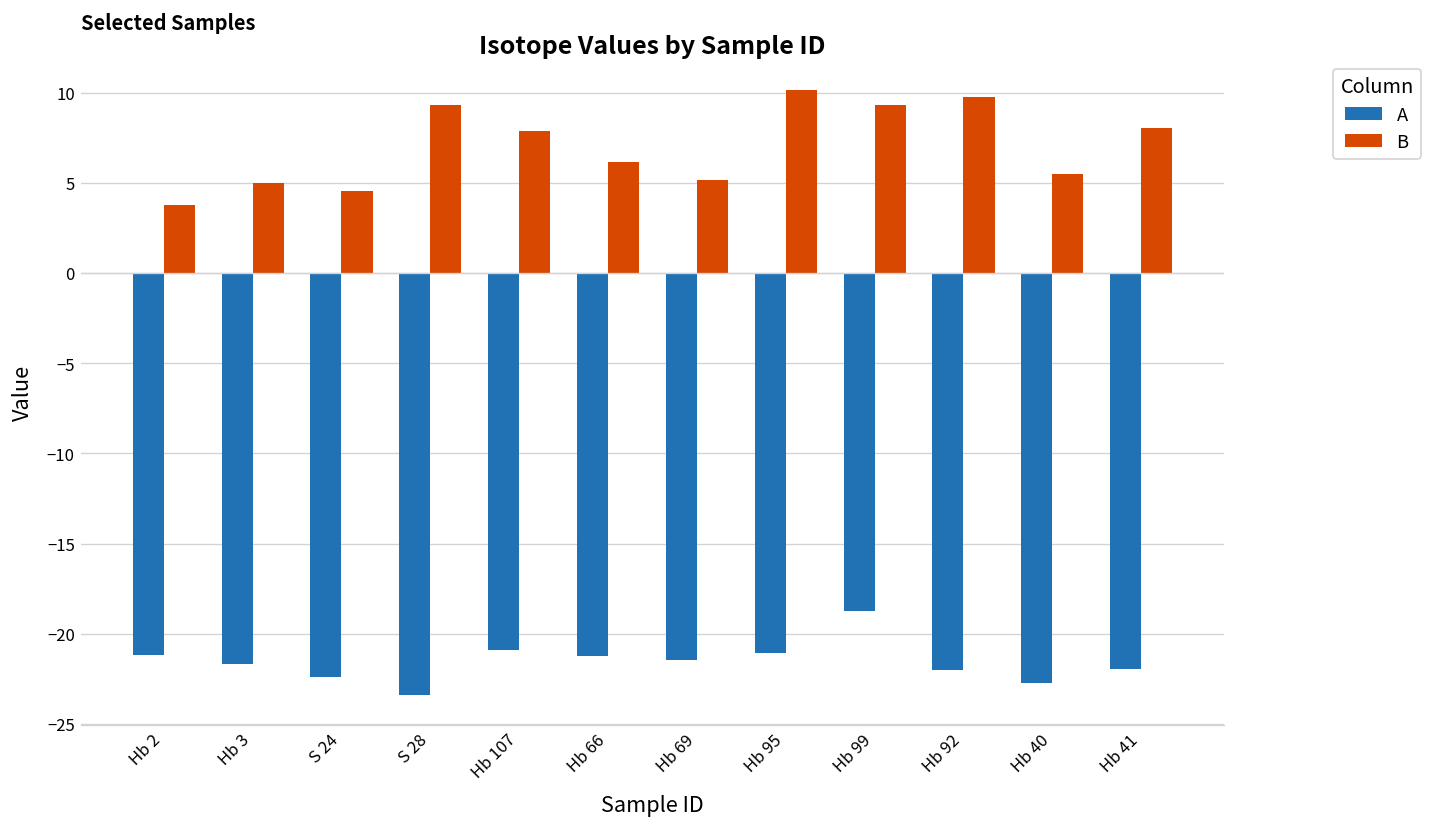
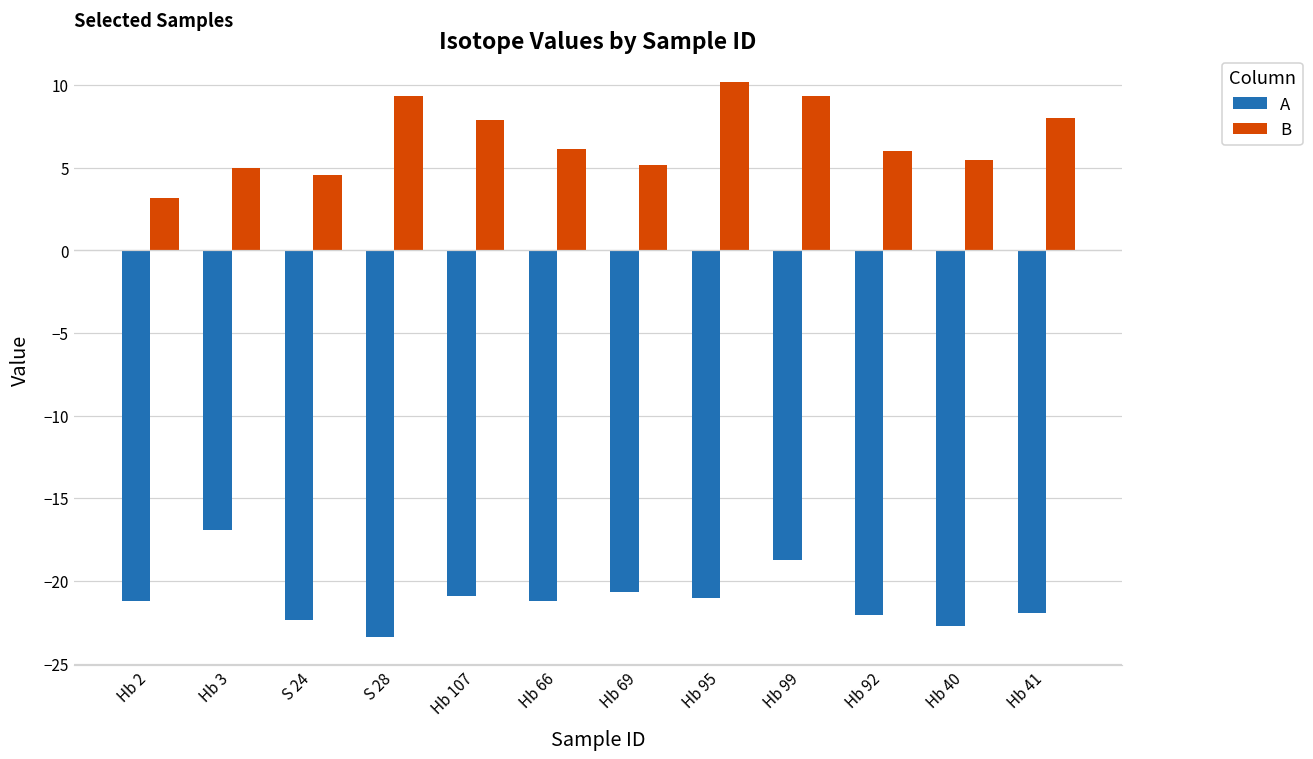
  {
    "A": {
      "Hb 2": -21.2,
-     "Hb 3": -21.7,
+     "Hb 3": -16.9,
      "S 24": -22.4,
      "S 28": -23.4,
      "Hb 107": -20.9,
      "Hb 66": -21.2,
-     "Hb 69": -21.5,
+     "Hb 69": -20.7,
      "Hb 95": -21.1,
      "Hb 99": -18.8,
      "Hb 92": -22.0,
      "Hb 40": -22.7,
      "Hb 41": -22.0
    },
    "B": {
-     "Hb 2": 3.8,
+     "Hb 2": 3.2,
      "Hb 3": 5.0,
      "S 24": 4.6,
      "S 28": 9.4,
      "Hb 107": 7.9,
      "Hb 66": 6.2,
      "Hb 69": 5.2,
      "Hb 95": 10.2,
      "Hb 99": 9.4,
-     "Hb 92": 9.8,
+     "Hb 92": 6.0,
      "Hb 40": 5.5,
      "Hb 41": 8.0
    }
  }
